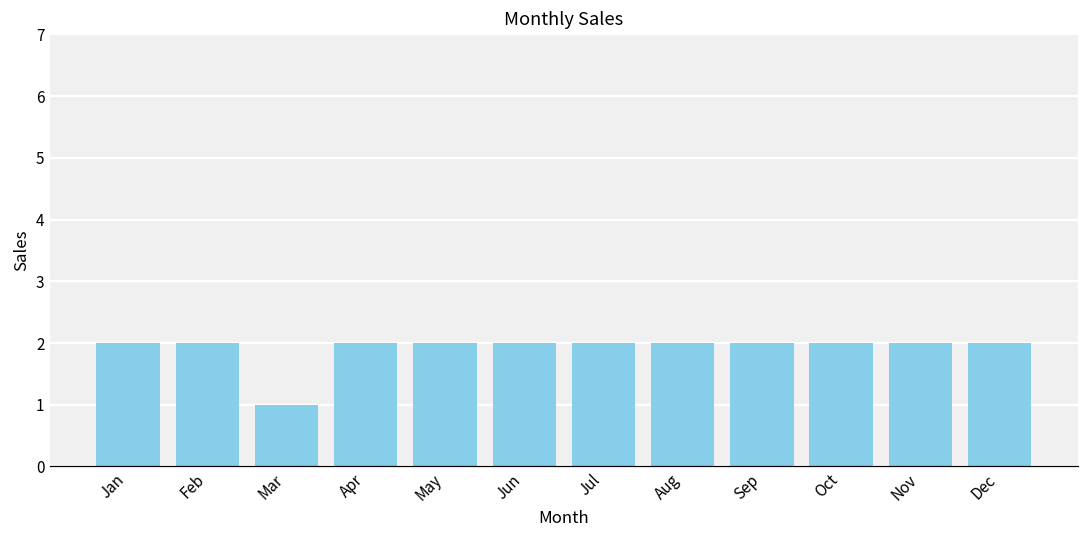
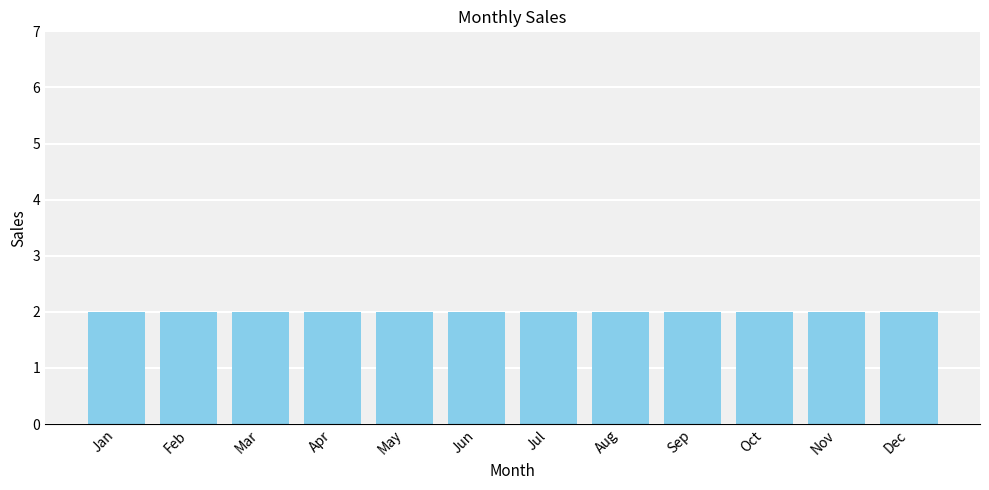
  {
    "Jan": 2,
    "Feb": 2,
-   "Mar": 1,
+   "Mar": 2,
    "Apr": 2,
    "May": 2,
    "Jun": 2,
    "Jul": 2,
    "Aug": 2,
    "Sep": 2,
    "Oct": 2,
    "Nov": 2,
    "Dec": 2
  }
